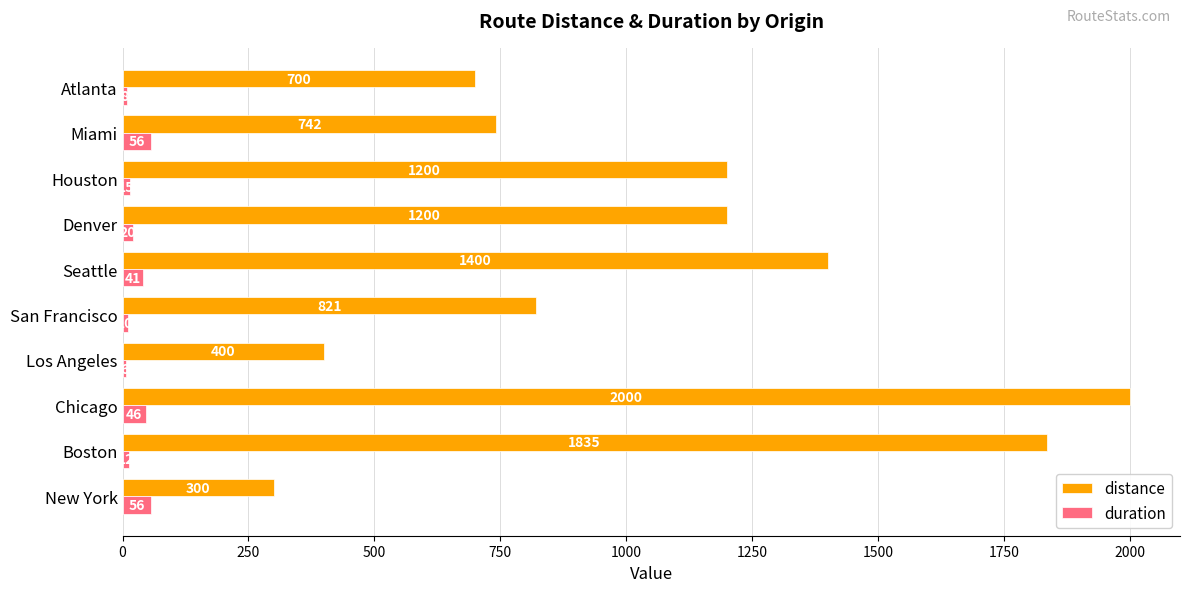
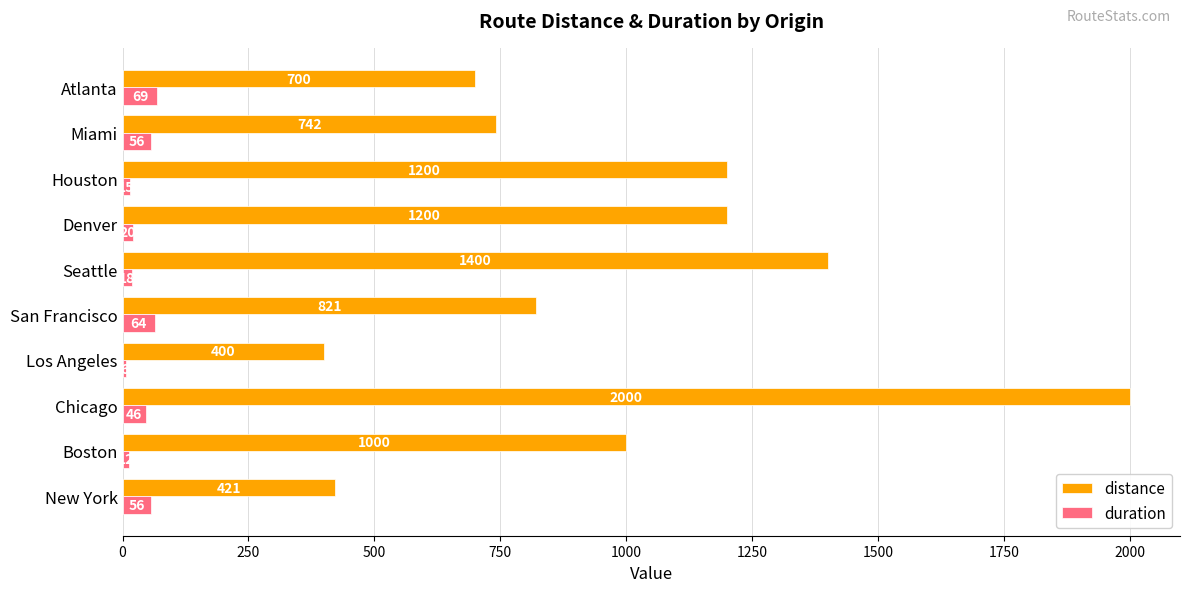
  {
    "distance": {
      "Atlanta": 700,
      "Miami": 742,
      "Houston": 1200,
      "Denver": 1200,
      "Seattle": 1400,
      "San Francisco": 821,
      "Los Angeles": 400,
      "Chicago": 2000,
-     "Boston": 1835,
-     "New York": 300
+     "Boston": 1000,
+     "New York": 421
    },
    "duration": {
-     "Atlanta": 10,
+     "Atlanta": 70,
      "Houston": 20,
      "Denver": 20,
-     "Seattle": 40,
-     "San Francisco": 10,
+     "Seattle": 20,
+     "San Francisco": 60,
      "Los Angeles": 10,
      "Boston": 10
    }
  }
